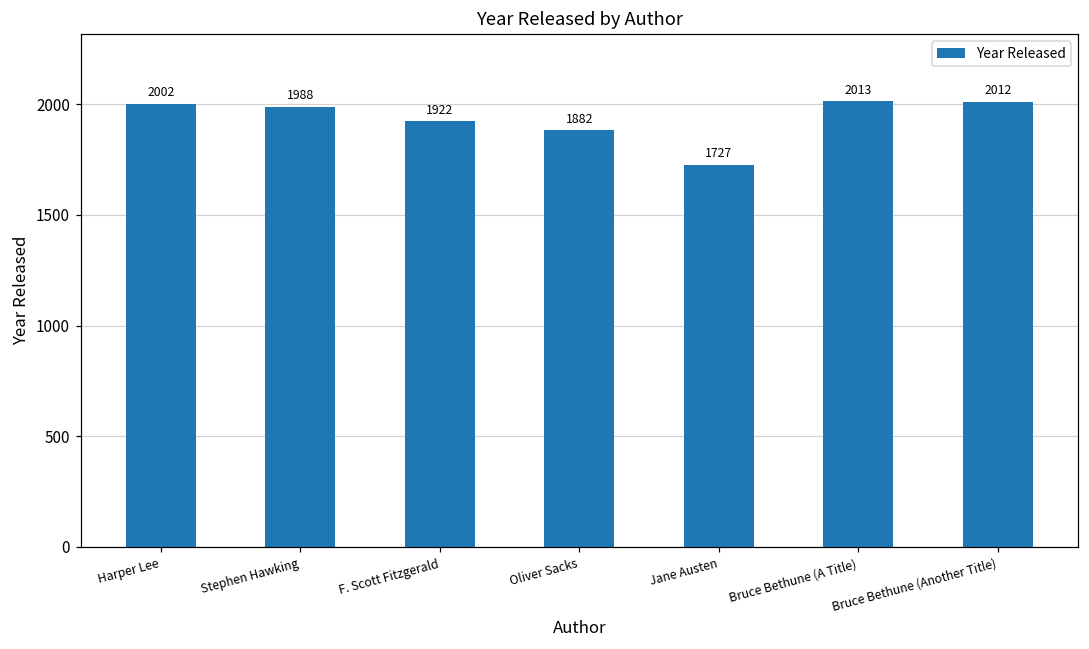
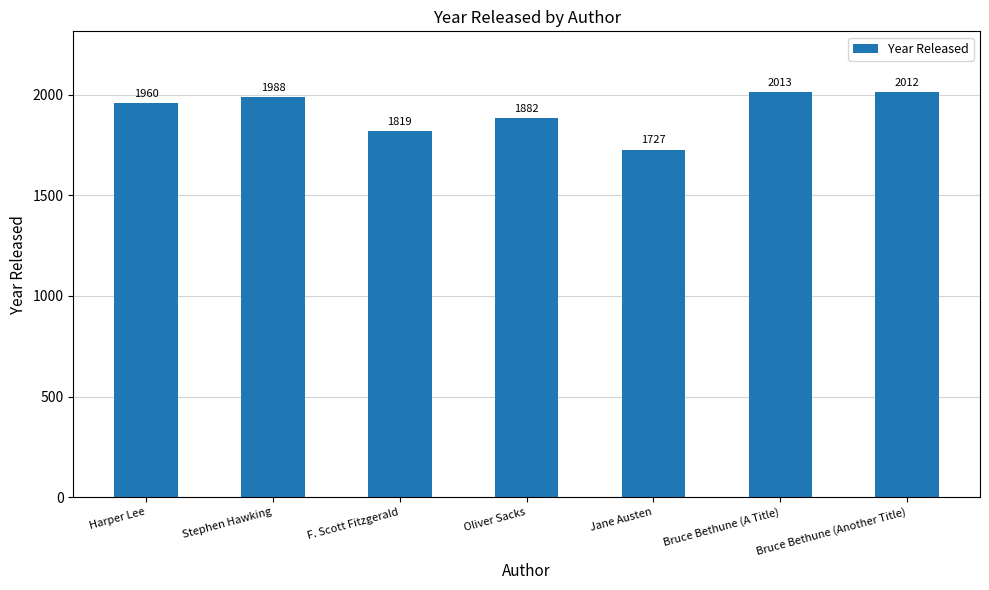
  {
-   "Harper Lee": 2002,
+   "Harper Lee": 1960,
    "Stephen Hawking": 1988,
-   "F. Scott Fitzgerald": 1922,
+   "F. Scott Fitzgerald": 1819,
    "Oliver Sacks": 1882,
    "Jane Austen": 1727,
    "Bruce Bethune (A Title)": 2013,
    "Bruce Bethune (Another Title)": 2012
  }
